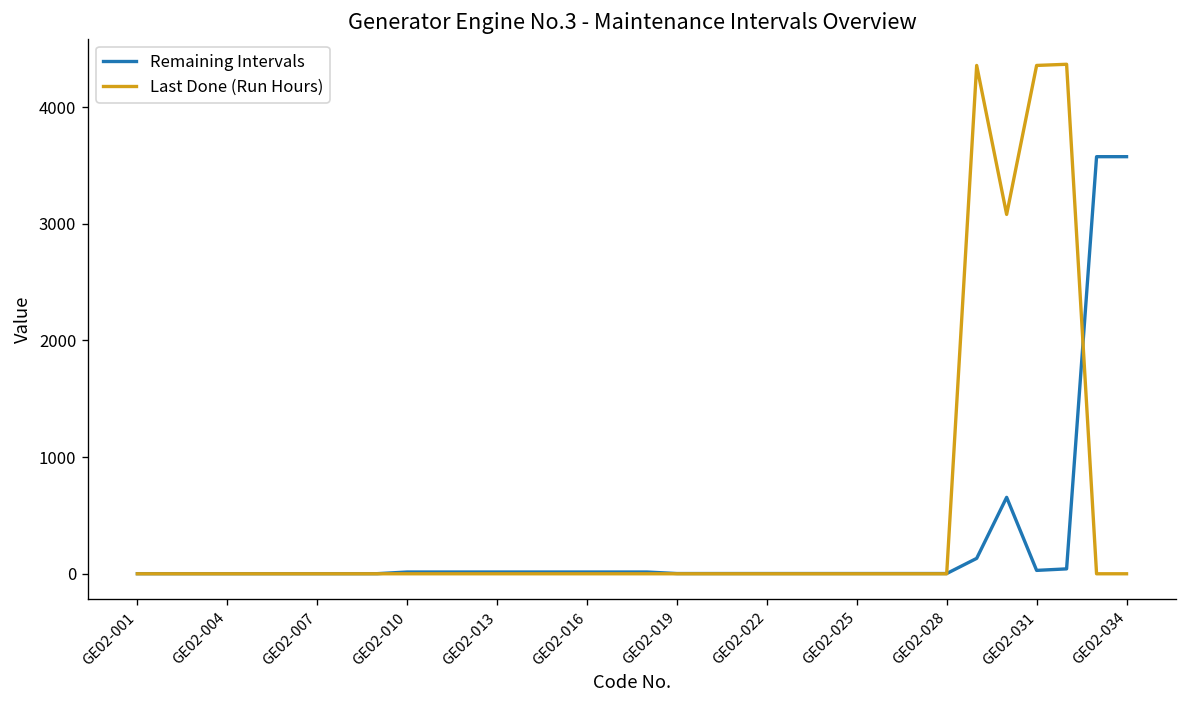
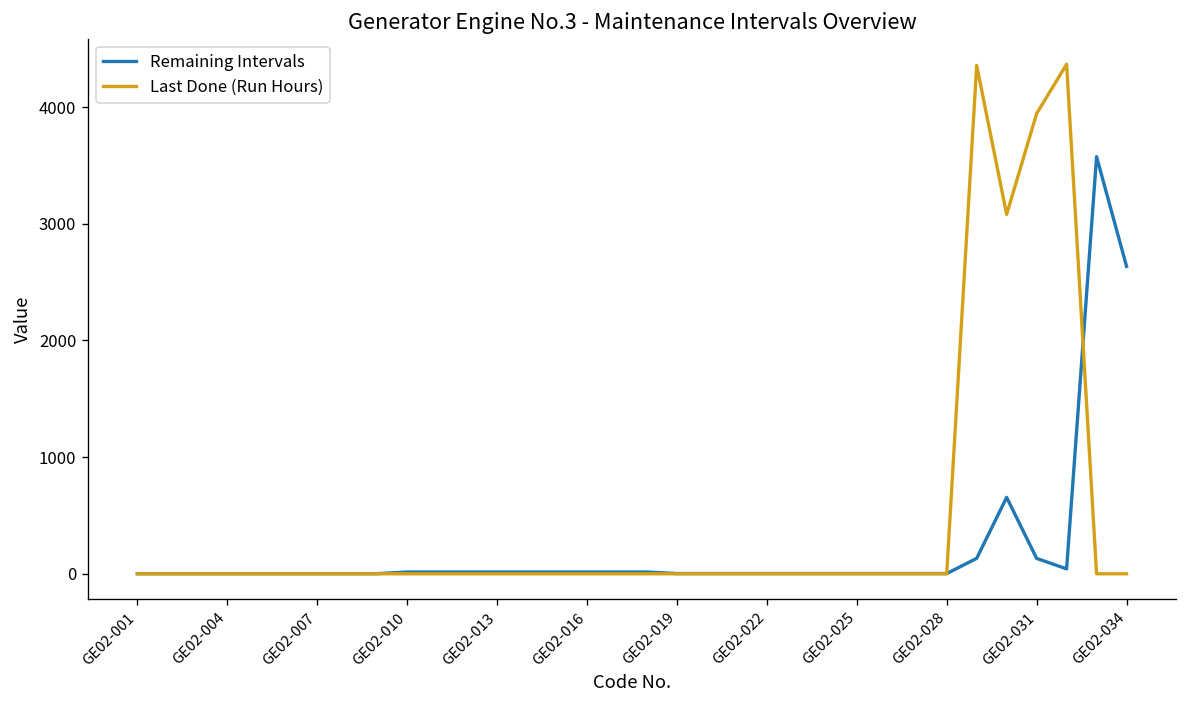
  {
    "Remaining Intervals": {
-     "GE02-031": 0,
-     "GE02-034": 3600
+     "GE02-031": 100,
+     "GE02-034": 2600
    },
    "Last Done (Run Hours)": {
-     "GE02-031": 4400,
+     "GE02-031": 3900,
      "GE02-034": 0
    }
  }
